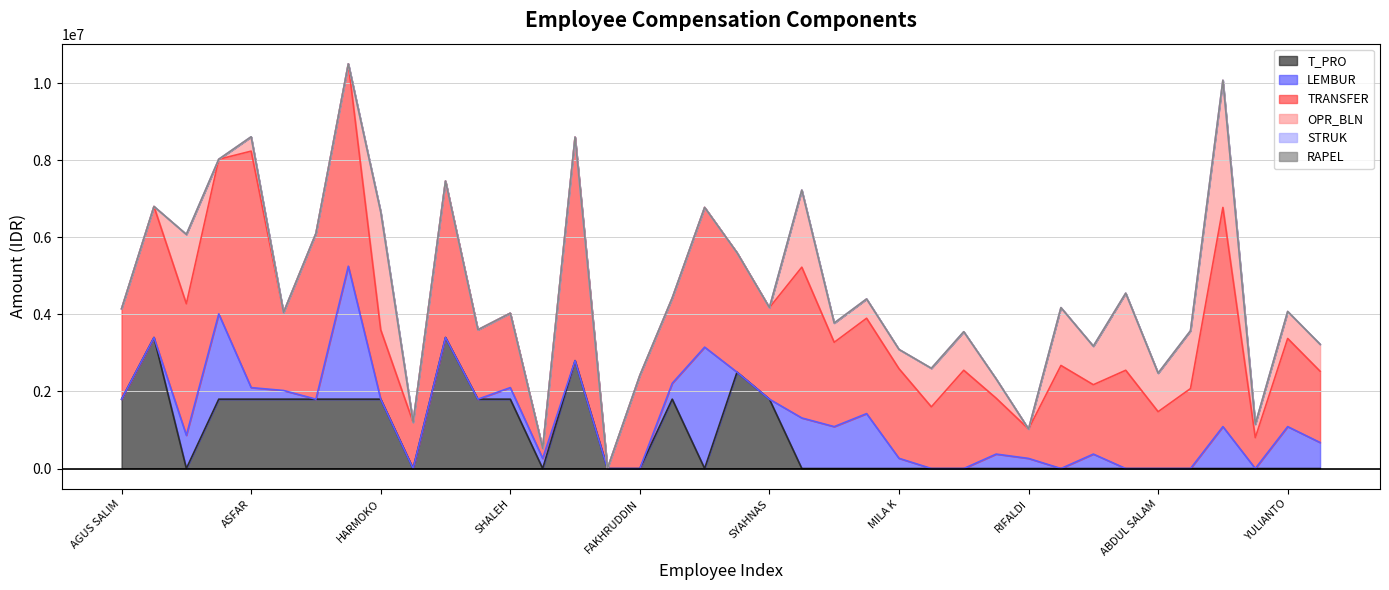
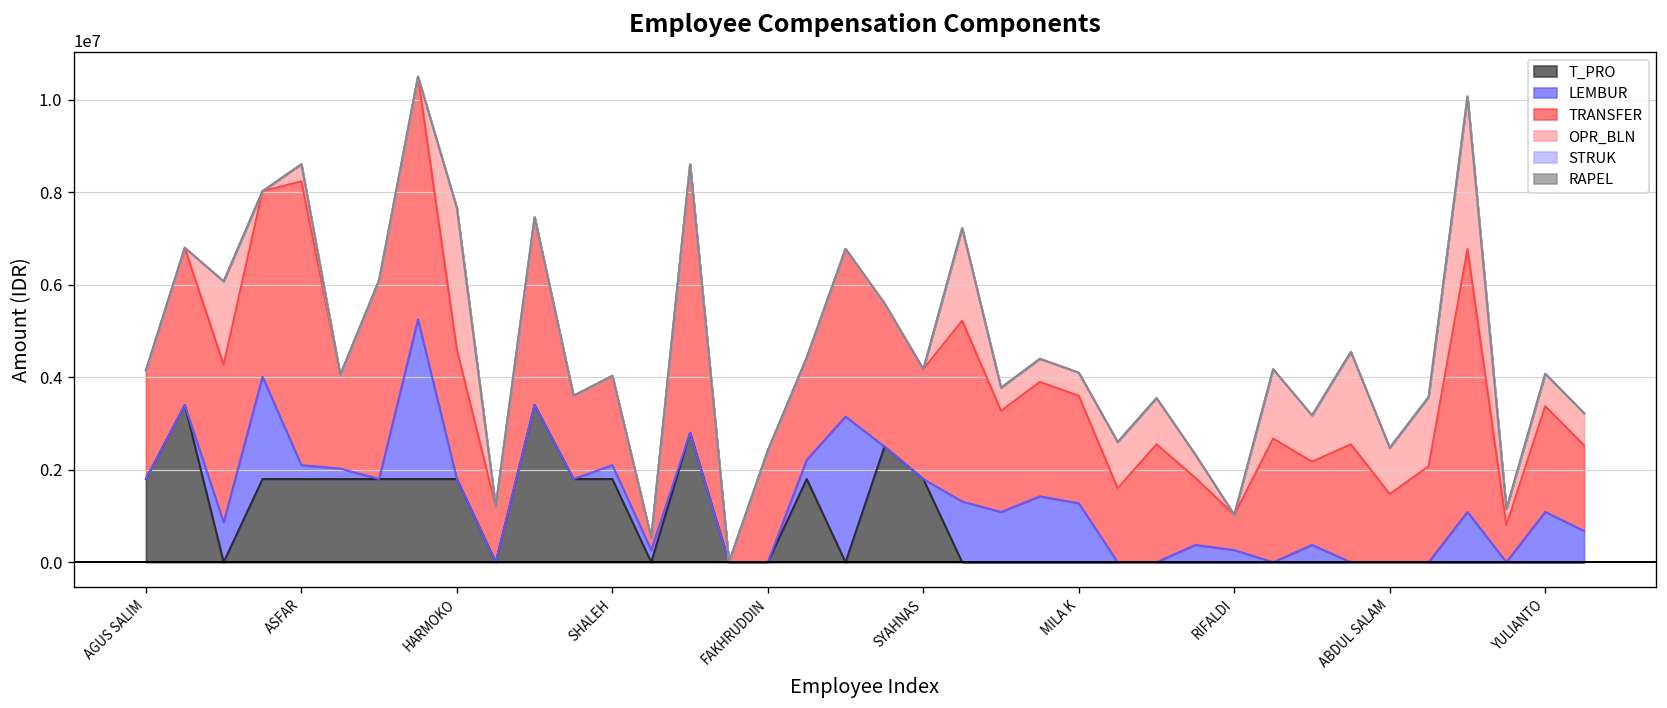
  {
    "T_PRO": {
      "ASFAR": 1800000,
      "SHALEH": 1800000,
      "MILA K": 0,
      "RIFALDI": 0,
      "YULIANTO": 0
    },
    "LEMBUR": {
      "ASFAR": 300000,
      "SHALEH": 300000,
-     "MILA K": 300000,
+     "MILA K": 1300000,
      "RIFALDI": 300000,
      "YULIANTO": 1100000
    },
    "TRANSFER": {
      "ASFAR": 6100000,
-     "HARMOKO": 1800000,
+     "HARMOKO": 2800000,
      "MILA K": 2300000,
      "ABDUL SALAM": 1500000,
      "YULIANTO": 2300000
    }
  }
